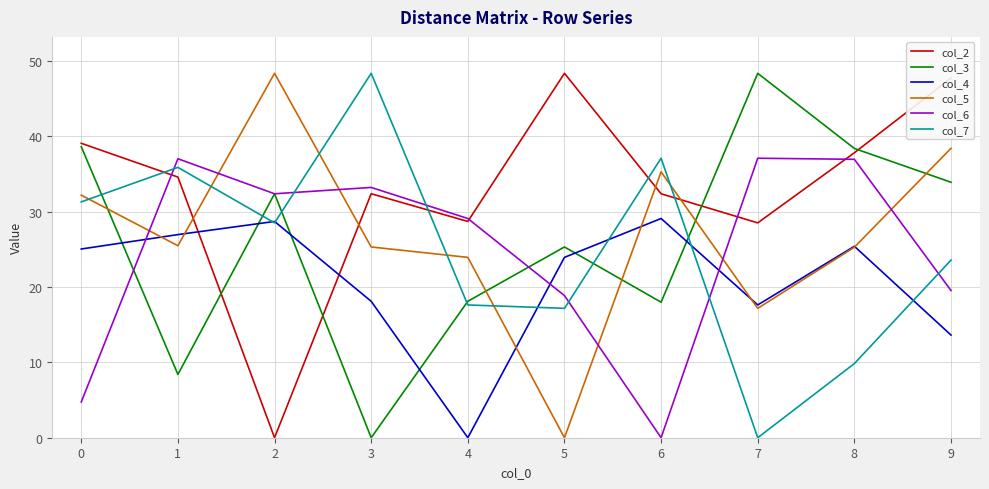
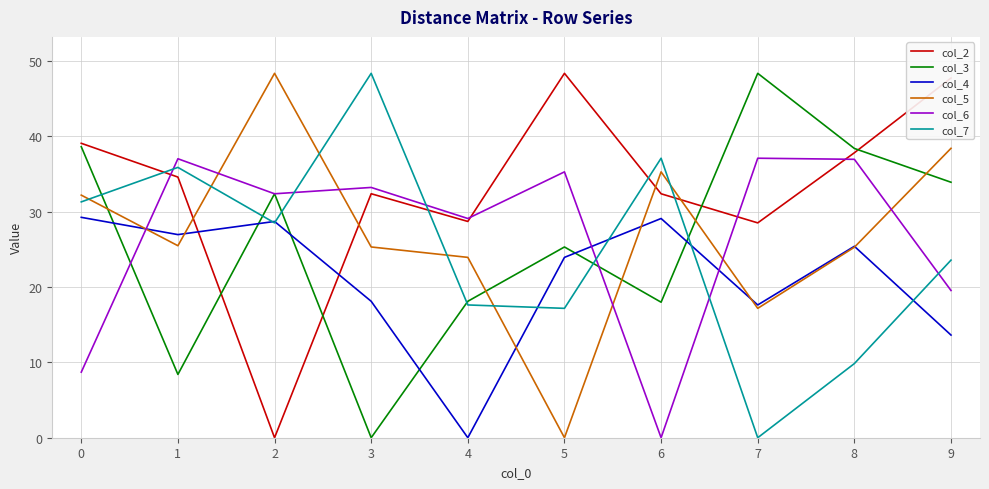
  {
    "col_2": {
      "0": 39,
      "1": 35,
      "2": 0,
      "3": 32,
      "4": 29,
      "5": 48,
      "6": 32,
      "7": 28,
      "8": 38
    },
    "col_3": {
      "0": 39,
      "1": 8,
      "3": 0,
      "4": 18,
      "5": 25,
      "6": 18,
      "7": 48,
      "8": 38,
      "9": 34
    },
    "col_4": {
-     "0": 25,
+     "0": 29,
      "1": 27,
      "3": 18,
      "4": 0,
      "5": 24,
      "6": 29,
      "7": 18,
      "9": 14
    },
    "col_5": {
      "0": 32,
      "1": 25,
      "2": 48,
      "3": 25,
      "4": 24,
      "5": 0,
      "6": 35,
      "7": 17,
      "9": 38
    },
    "col_6": {
-     "0": 5,
+     "0": 9,
      "1": 37,
      "3": 33,
      "4": 29,
-     "5": 19,
+     "5": 35,
      "6": 0,
      "7": 37,
      "8": 37,
      "9": 20
    },
    "col_7": {
      "0": 31,
      "1": 36,
      "3": 48,
      "4": 18,
      "5": 17,
      "6": 37,
      "7": 0,
      "8": 10,
      "9": 24
    }
  }
